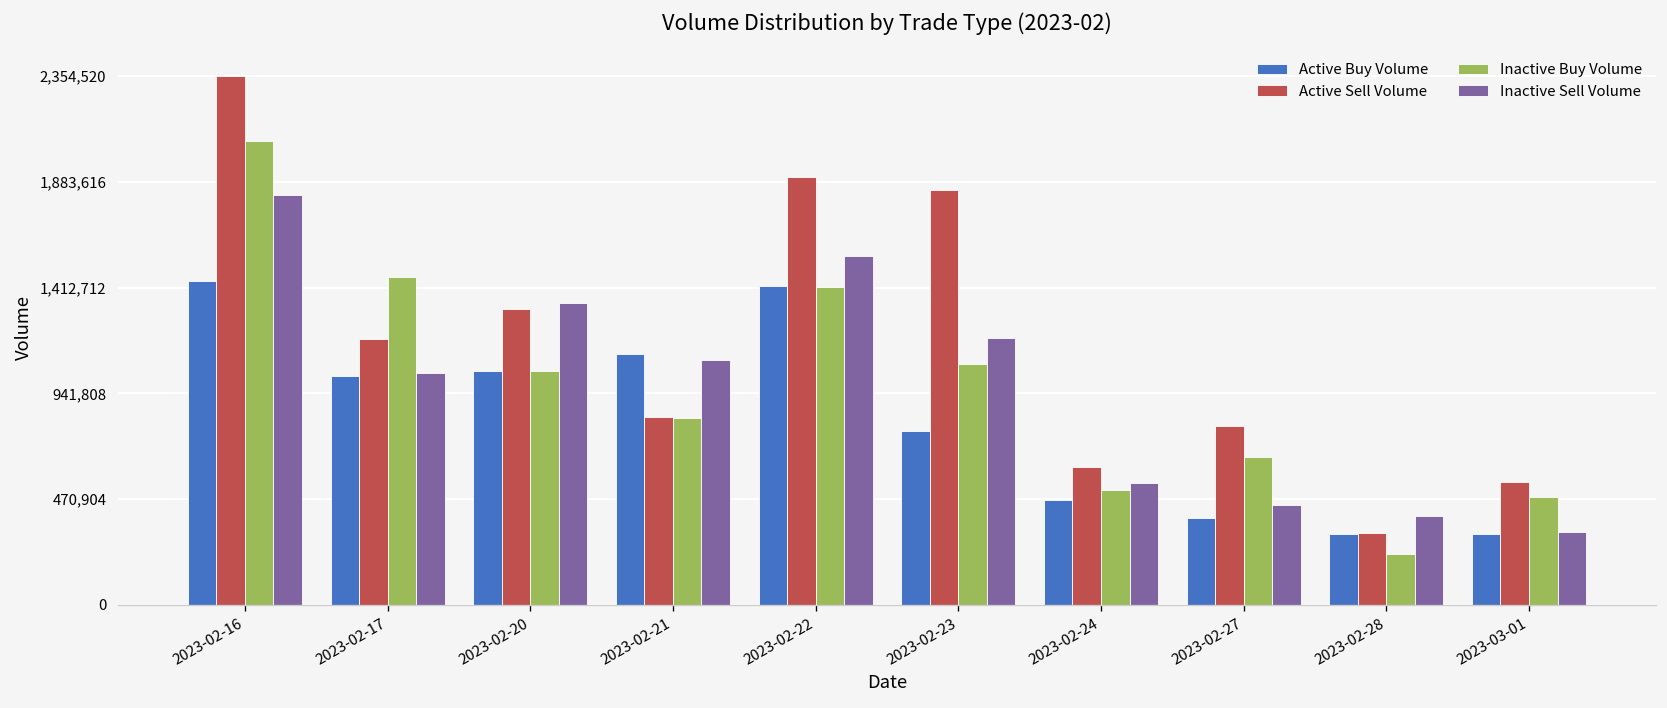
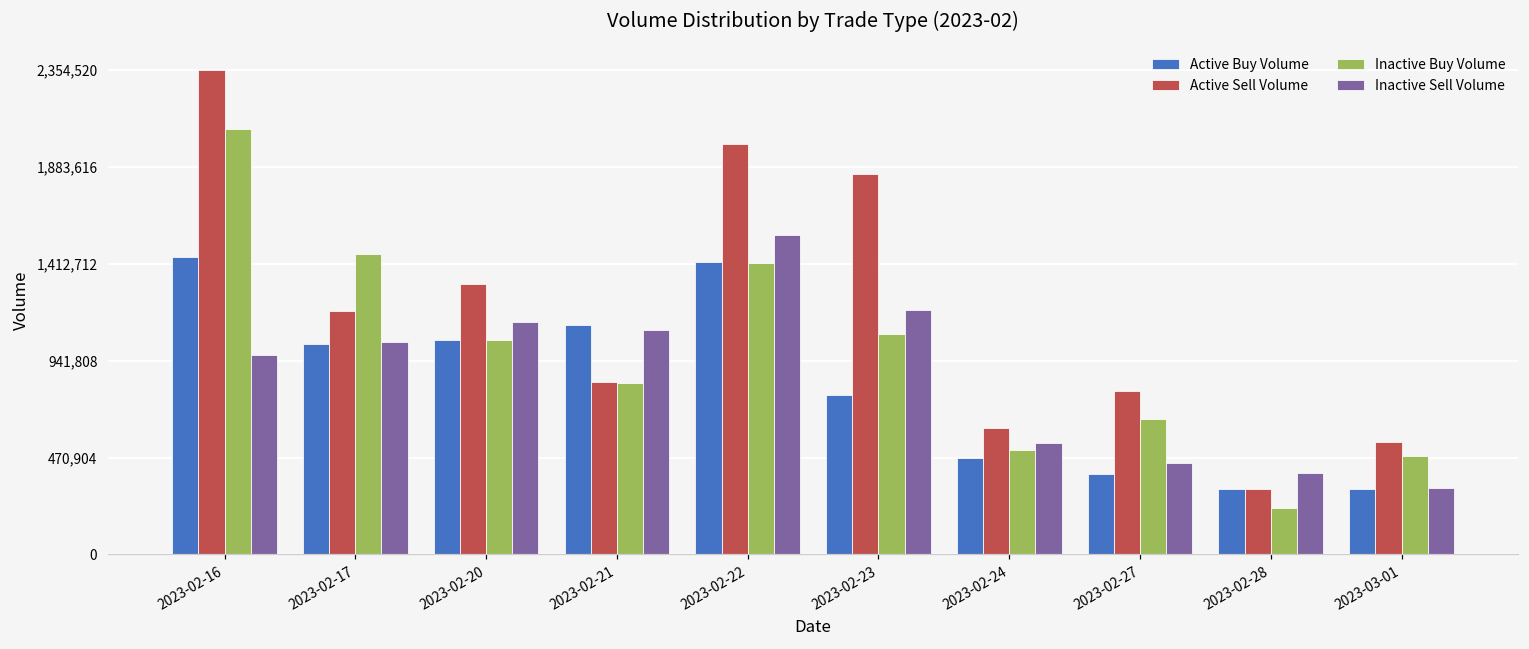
  {
    "Active Buy Volume": {
      "2023-02-16": "1,440,000",
      "2023-02-17": "1,020,000",
      "2023-02-20": "1,040,000",
      "2023-02-21": "1,120,000",
      "2023-02-22": "1,420,000",
      "2023-02-23": "780,000",
      "2023-02-24": "470,000",
      "2023-02-27": "390,000",
      "2023-02-28": "320,000",
      "2023-03-01": "320,000"
    },
    "Active Sell Volume": {
      "2023-02-16": "2,350,000",
      "2023-02-17": "1,180,000",
      "2023-02-20": "1,320,000",
      "2023-02-21": "840,000",
-     "2023-02-22": "1,900,000",
+     "2023-02-22": "1,990,000",
      "2023-02-23": "1,850,000",
      "2023-02-24": "620,000",
      "2023-02-27": "790,000",
      "2023-02-28": "320,000",
      "2023-03-01": "550,000"
    },
    "Inactive Buy Volume": {
      "2023-02-16": "2,070,000",
      "2023-02-17": "1,460,000",
      "2023-02-20": "1,040,000",
      "2023-02-21": "830,000",
      "2023-02-22": "1,420,000",
      "2023-02-23": "1,070,000",
      "2023-02-24": "510,000",
      "2023-02-27": "660,000",
      "2023-02-28": "230,000",
      "2023-03-01": "480,000"
    },
    "Inactive Sell Volume": {
-     "2023-02-16": "1,830,000",
+     "2023-02-16": "970,000",
      "2023-02-17": "1,030,000",
-     "2023-02-20": "1,340,000",
+     "2023-02-20": "1,130,000",
      "2023-02-21": "1,090,000",
      "2023-02-22": "1,550,000",
      "2023-02-23": "1,190,000",
      "2023-02-24": "540,000",
      "2023-02-27": "440,000",
      "2023-02-28": "390,000",
      "2023-03-01": "320,000"
    }
  }
